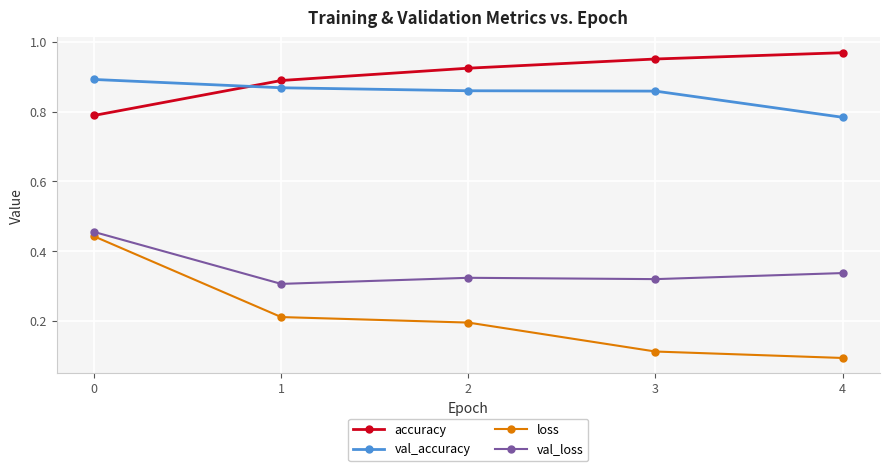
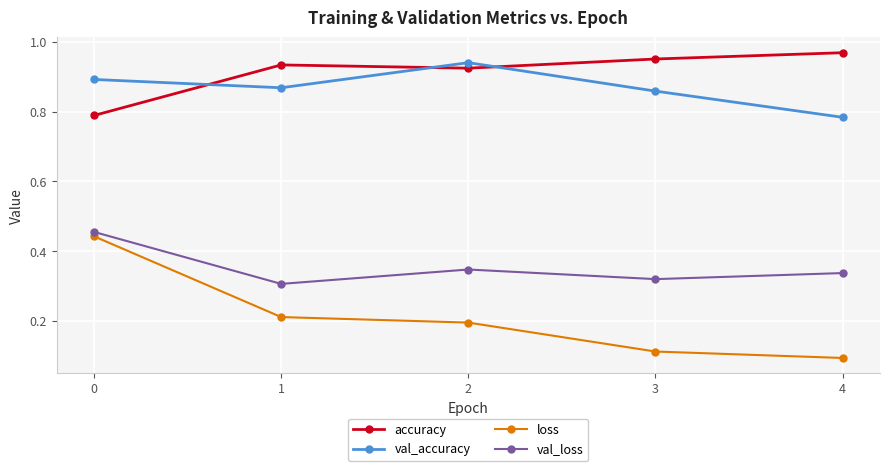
  {
    "accuracy": {
      "0": 0.79,
-     "1": 0.89,
+     "1": 0.93,
      "2": 0.92,
      "3": 0.95,
      "4": 0.97
    },
    "val_accuracy": {
      "0": 0.89,
      "1": 0.87,
-     "2": 0.86,
+     "2": 0.94,
      "3": 0.86,
      "4": 0.78
    },
    "loss": {
      "0": 0.44,
      "1": 0.21,
      "2": 0.20,
      "3": 0.11,
      "4": 0.09
    },
    "val_loss": {
      "0": 0.46,
      "1": 0.31,
-     "2": 0.32,
+     "2": 0.35,
      "3": 0.32,
      "4": 0.34
    }
  }
